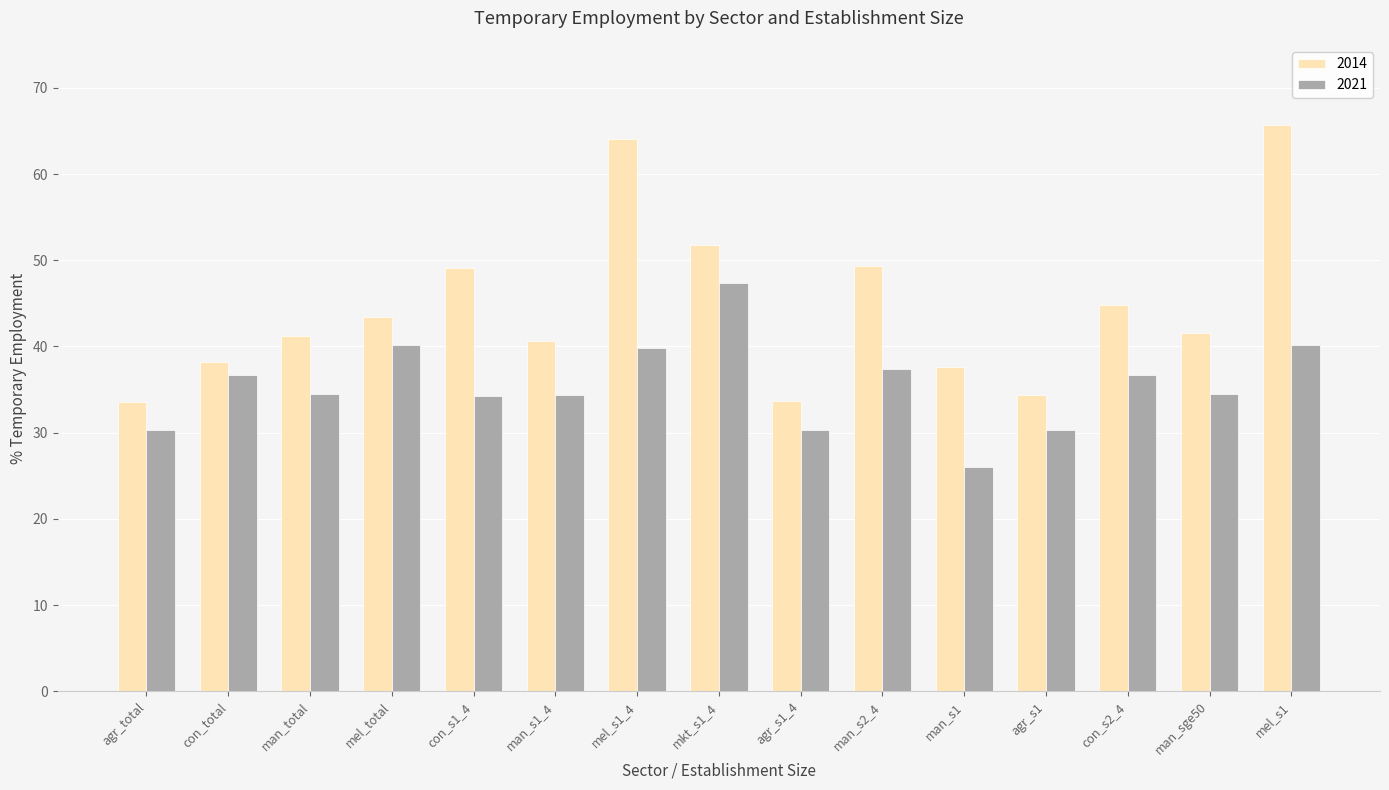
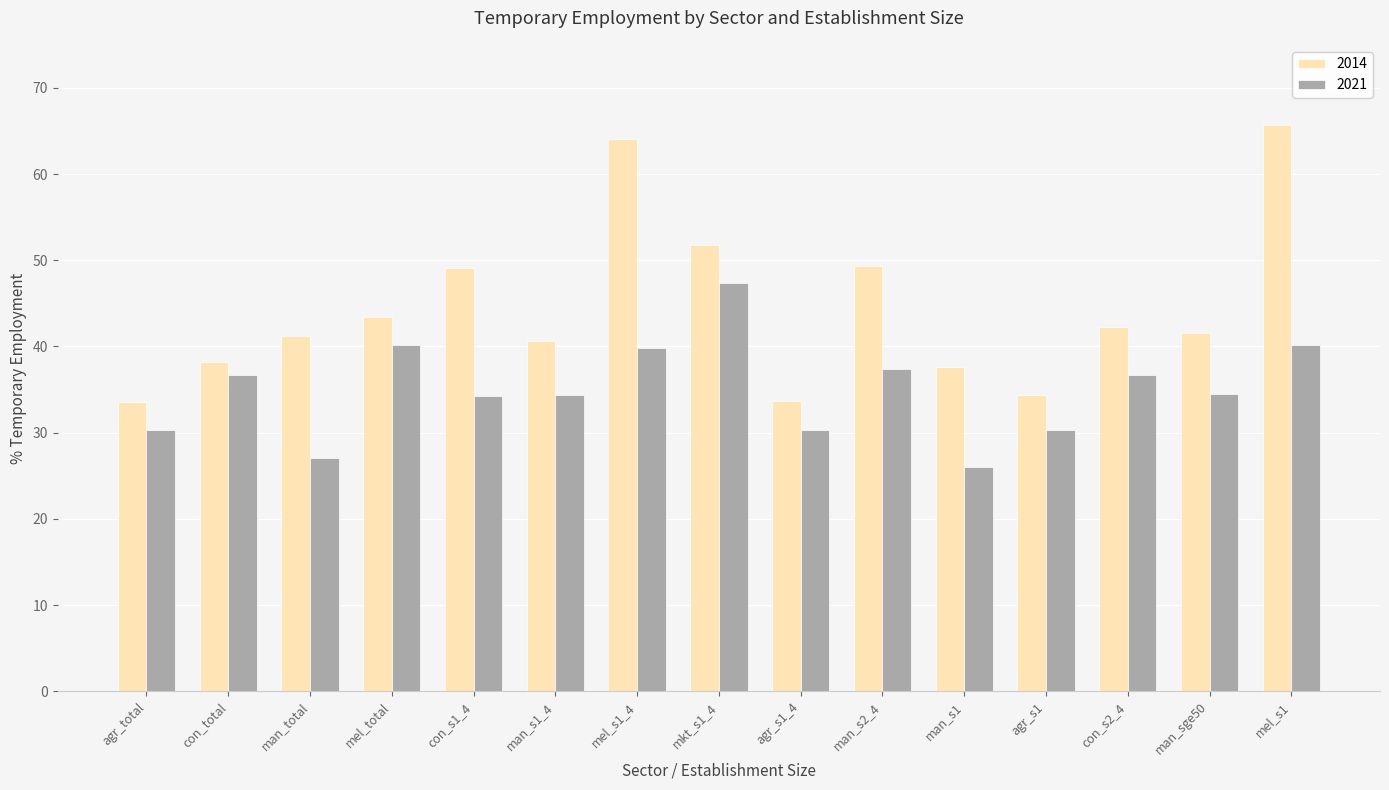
  {
    "2014": {
      "agr_total": 34,
      "con_total": 38,
      "man_total": 41,
      "mel_total": 43,
      "con_s1_4": 49,
      "man_s1_4": 41,
      "mel_s1_4": 64,
      "mkt_s1_4": 52,
      "agr_s1_4": 34,
      "man_s2_4": 49,
      "man_s1": 38,
      "agr_s1": 34,
-     "con_s2_4": 45,
+     "con_s2_4": 42,
      "man_sge50": 42,
      "mel_s1": 66
    },
    "2021": {
      "agr_total": 30,
      "con_total": 37,
-     "man_total": 34,
+     "man_total": 27,
      "mel_total": 40,
      "con_s1_4": 34,
      "man_s1_4": 34,
      "mel_s1_4": 40,
      "mkt_s1_4": 47,
      "agr_s1_4": 30,
      "man_s2_4": 37,
      "man_s1": 26,
      "agr_s1": 30,
      "con_s2_4": 37,
      "man_sge50": 34,
      "mel_s1": 40
    }
  }
